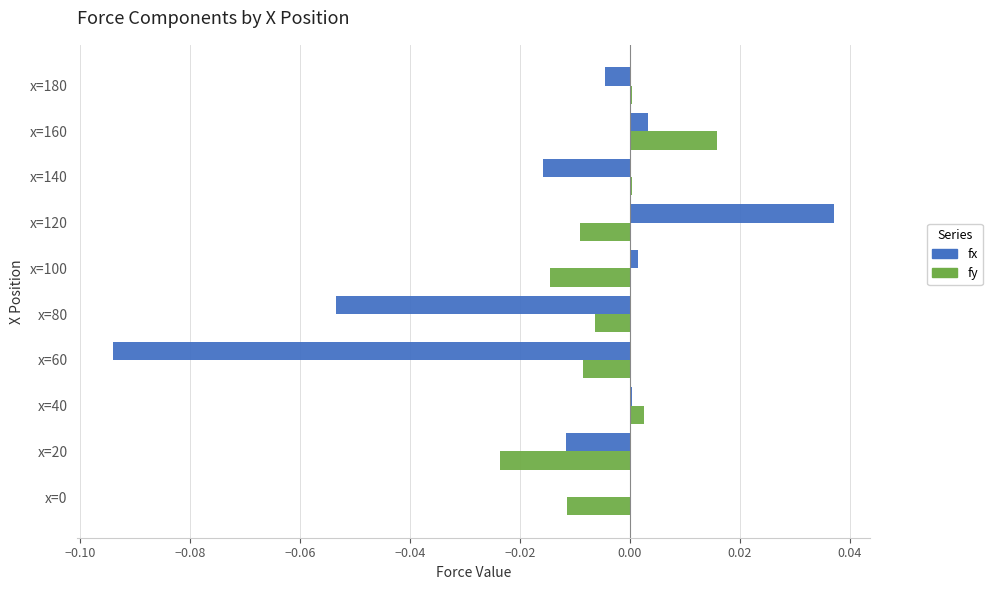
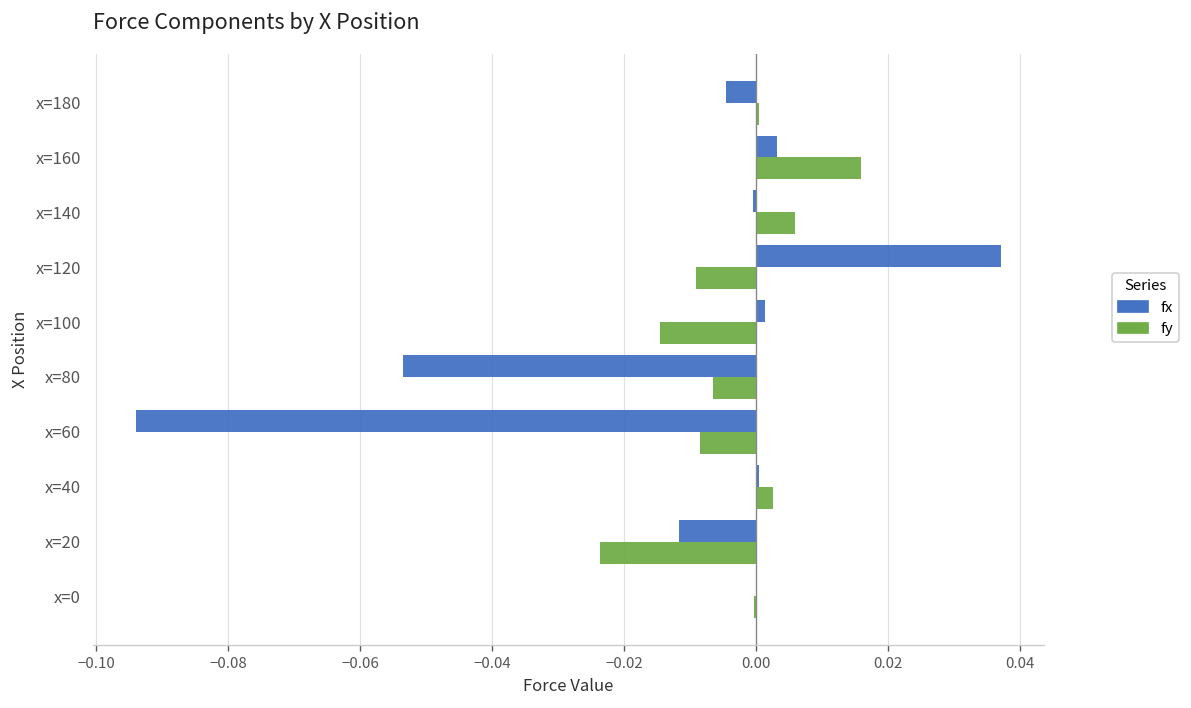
  {
    "fx": {
      "x=180": -0.004,
      "x=160": 0.003,
-     "x=140": -0.016,
+     "x=140": 0.000,
      "x=120": 0.037,
      "x=100": 0.001,
      "x=80": -0.053,
      "x=60": -0.094,
      "x=20": -0.012
    },
    "fy": {
      "x=160": 0.016,
-     "x=140": 0.000,
+     "x=140": 0.006,
      "x=120": -0.009,
      "x=100": -0.015,
      "x=80": -0.006,
      "x=60": -0.009,
      "x=40": 0.003,
      "x=20": -0.024,
-     "x=0": -0.011
+     "x=0": 0.000
    }
  }
